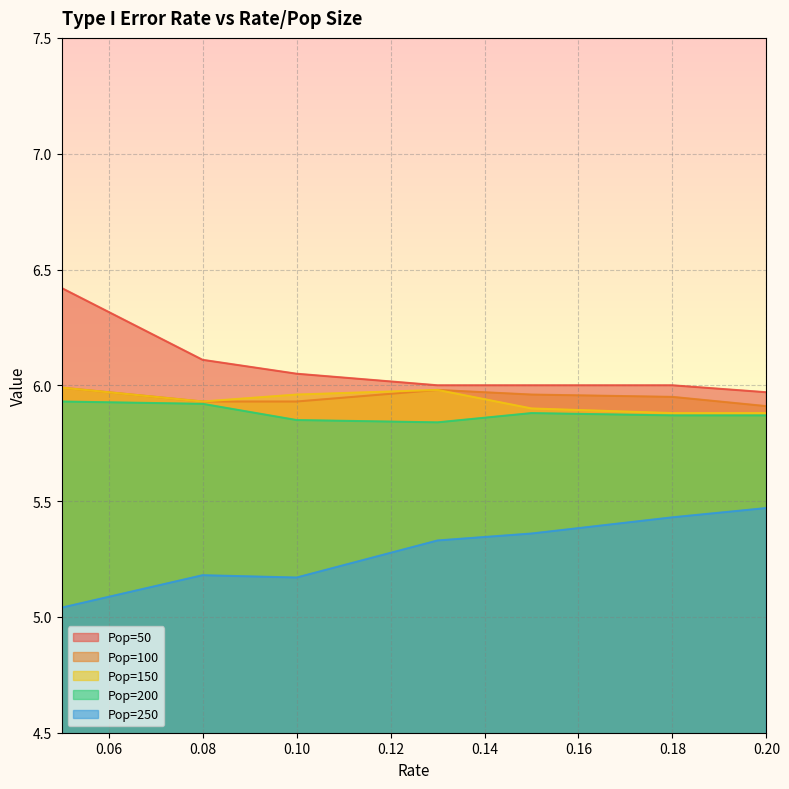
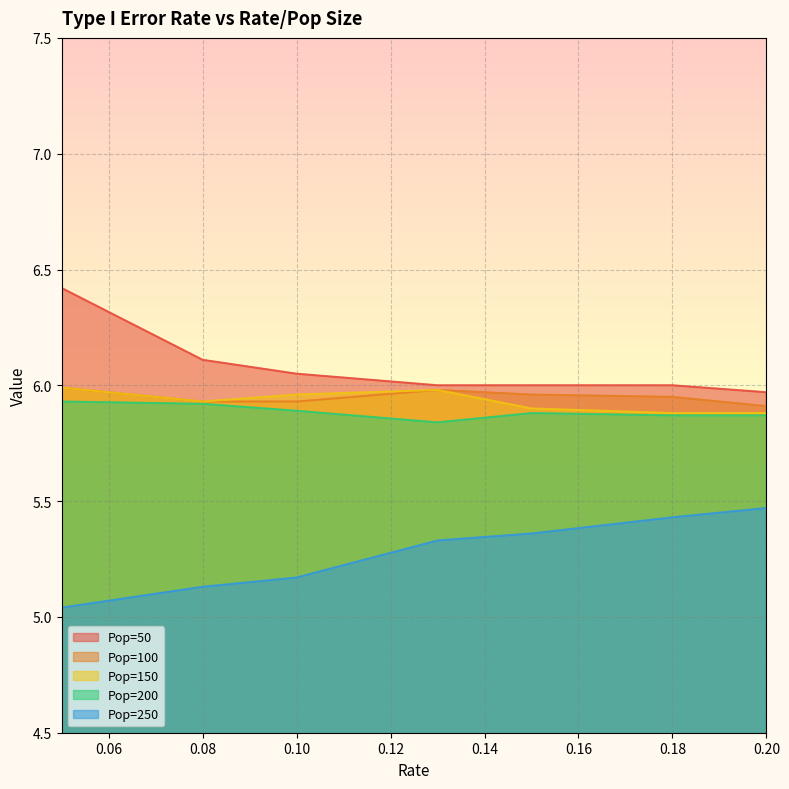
  {
    "Pop=150": {
      "0.10": 5.96
    },
    "Pop=200": {
-     "0.10": 5.85
+     "0.10": 5.89
    },
    "Pop=250": {
-     "0.08": 5.18,
+     "0.08": 5.13,
      "0.10": 5.17,
      "0.18": 5.43,
      "0.20": 5.47
    }
  }
